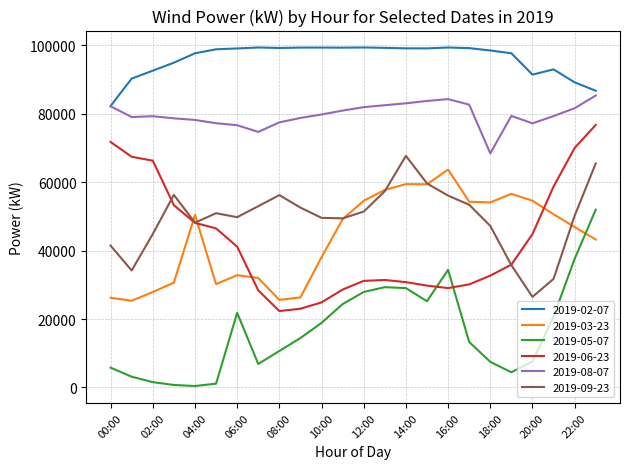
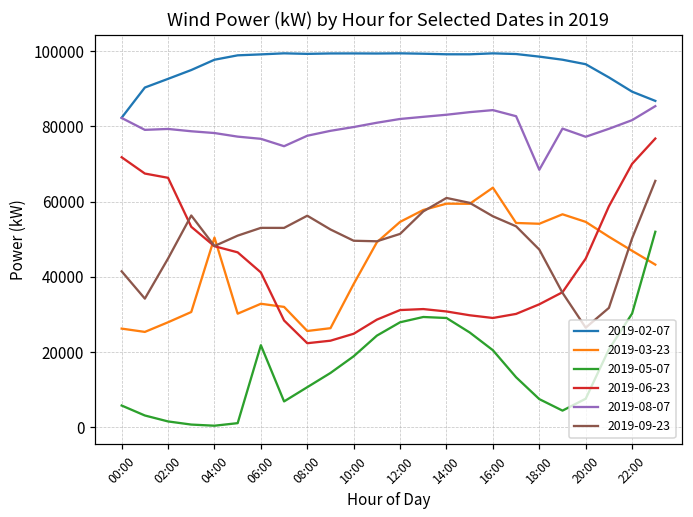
  {
    "2019-02-07": {
      "02:00": 93000,
      "04:00": 98000,
      "06:00": 99000,
      "08:00": 99000,
      "10:00": 99000,
      "12:00": 99000,
      "14:00": 99000,
      "16:00": 99000,
      "18:00": 99000,
-     "20:00": 91000,
+     "20:00": 96000,
      "22:00": 89000
    },
    "2019-03-23": {
      "00:00": 26000,
      "02:00": 28000,
      "04:00": 50000,
      "06:00": 33000,
      "08:00": 26000,
      "10:00": 38000,
      "12:00": 55000,
      "14:00": 59000,
      "16:00": 64000,
      "18:00": 54000,
      "20:00": 55000,
      "22:00": 47000
    },
    "2019-05-07": {
      "00:00": 6000,
      "02:00": 2000,
      "04:00": 0,
      "06:00": 22000,
      "08:00": 11000,
      "10:00": 19000,
      "12:00": 28000,
      "14:00": 29000,
-     "16:00": 34000,
+     "16:00": 20000,
      "18:00": 7000,
-     "22:00": 38000
+     "22:00": 30000
    },
    "2019-06-23": {
      "00:00": 72000,
      "02:00": 66000,
      "06:00": 41000,
      "08:00": 22000,
      "10:00": 25000,
      "12:00": 31000,
      "14:00": 31000,
      "16:00": 29000,
      "18:00": 33000,
      "20:00": 45000,
      "22:00": 70000
    },
    "2019-08-07": {
      "02:00": 79000,
      "04:00": 78000,
      "06:00": 77000,
      "08:00": 77000,
      "10:00": 80000,
      "12:00": 82000,
      "14:00": 83000,
      "16:00": 84000,
      "18:00": 68000,
      "20:00": 77000,
      "22:00": 82000
    },
    "2019-09-23": {
      "00:00": 41000,
      "02:00": 45000,
-     "06:00": 50000,
+     "06:00": 53000,
      "08:00": 56000,
      "10:00": 50000,
      "12:00": 51000,
-     "14:00": 68000,
+     "14:00": 61000,
      "16:00": 56000,
      "18:00": 47000,
      "20:00": 26000,
      "22:00": 50000
    }
  }
